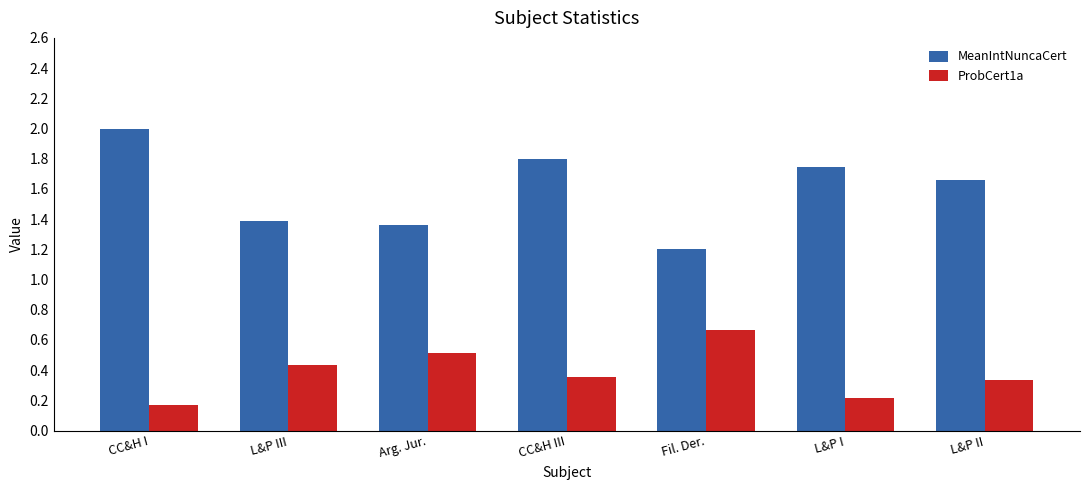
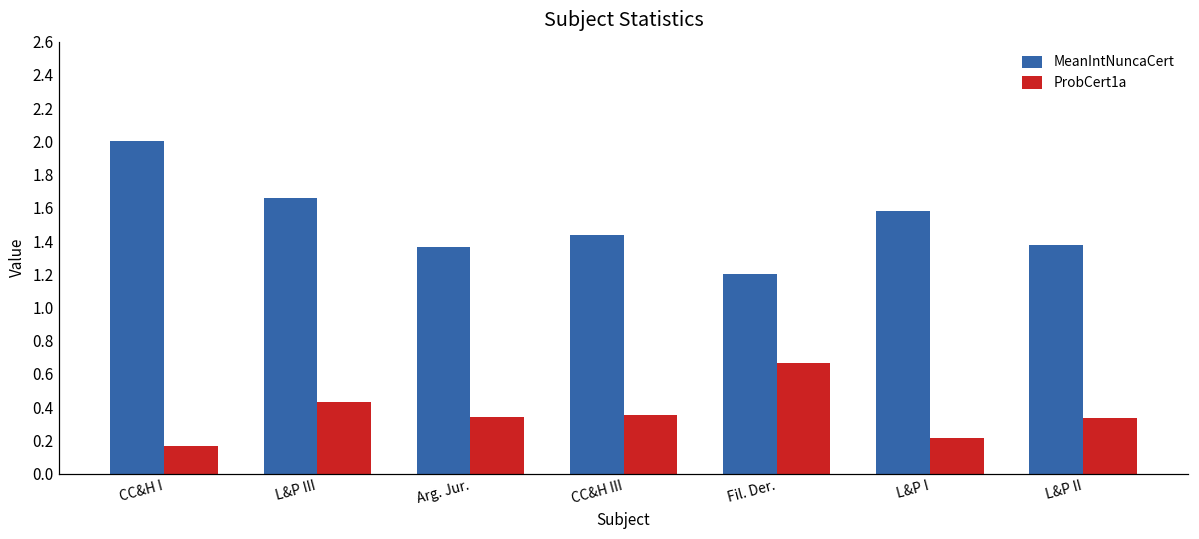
  {
    "MeanIntNuncaCert": {
      "CC&H I": 2.00,
-     "L&P III": 1.38,
+     "L&P III": 1.66,
      "Arg. Jur.": 1.36,
-     "CC&H III": 1.80,
+     "CC&H III": 1.44,
      "Fil. Der.": 1.20,
-     "L&P I": 1.75,
-     "L&P II": 1.66
+     "L&P I": 1.58,
+     "L&P II": 1.38
    },
    "ProbCert1a": {
      "CC&H I": 0.17,
      "L&P III": 0.43,
-     "Arg. Jur.": 0.51,
+     "Arg. Jur.": 0.34,
      "CC&H III": 0.35,
      "Fil. Der.": 0.67,
      "L&P I": 0.22,
      "L&P II": 0.33
    }
  }
